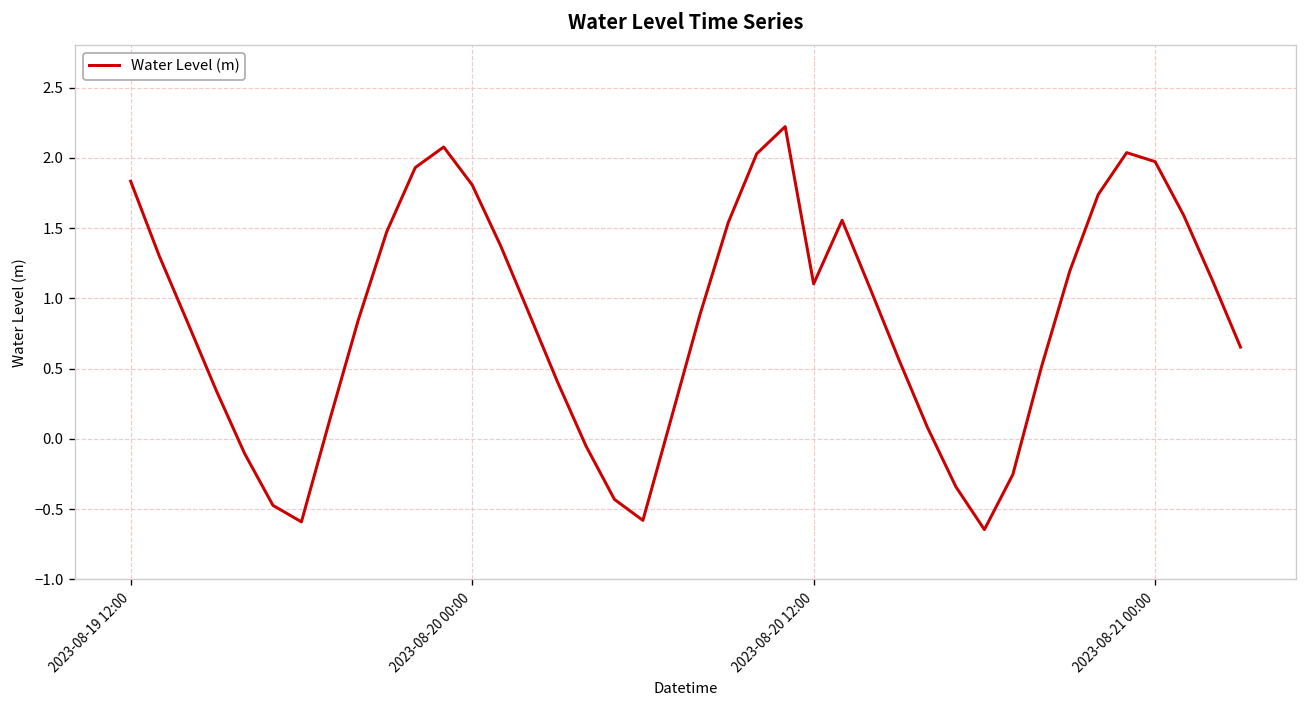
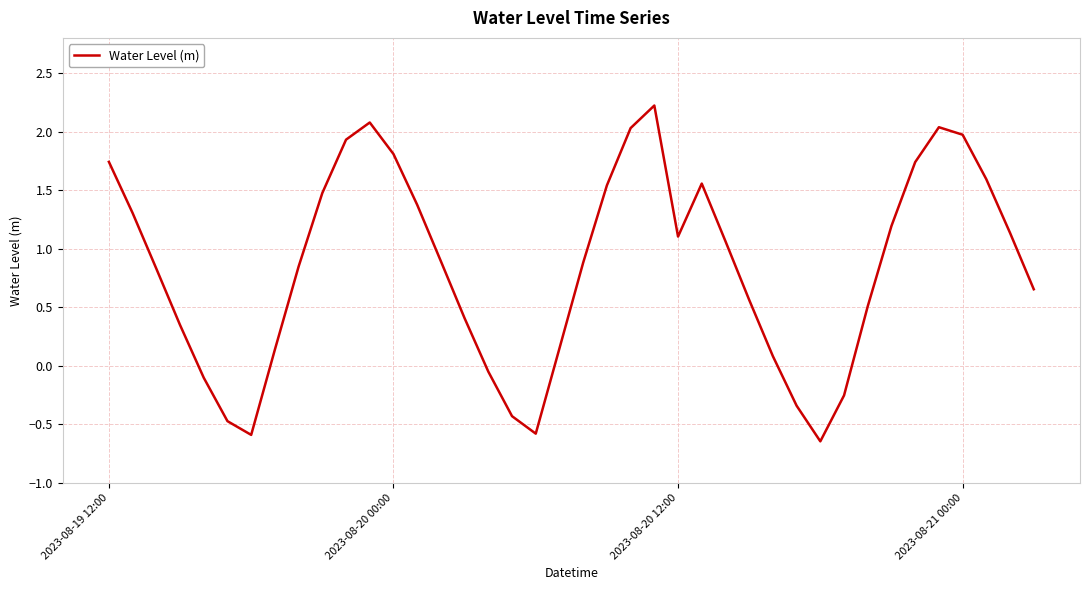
  {
-   "2023-08-19 12:00": 1.83,
+   "2023-08-19 12:00": 1.74,
    "2023-08-20 00:00": 1.81,
    "2023-08-20 12:00": 1.10,
    "2023-08-21 00:00": 1.97
  }
